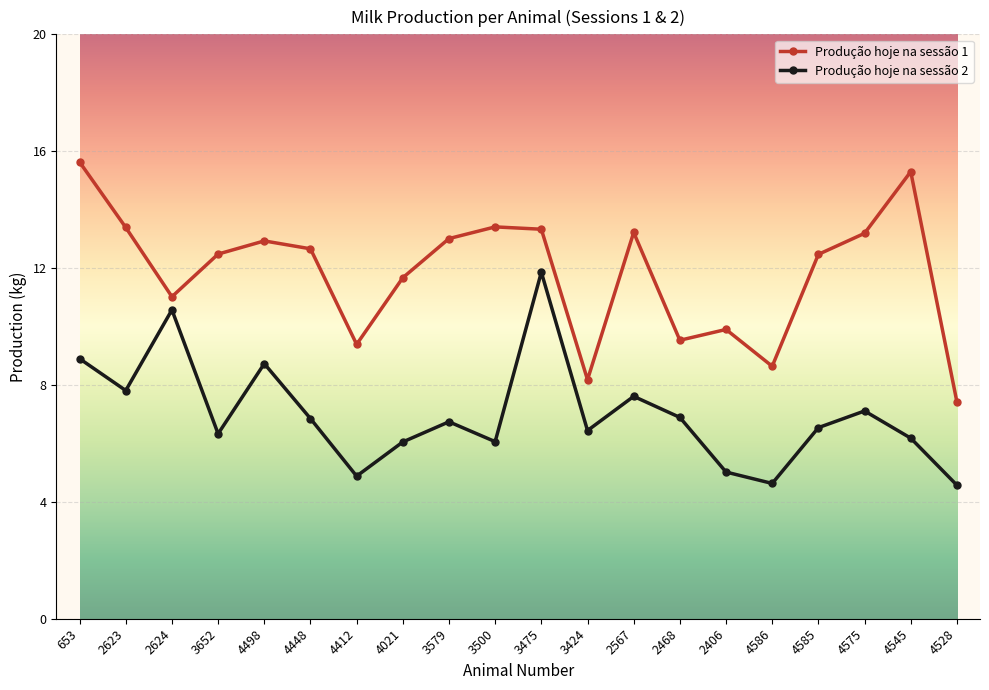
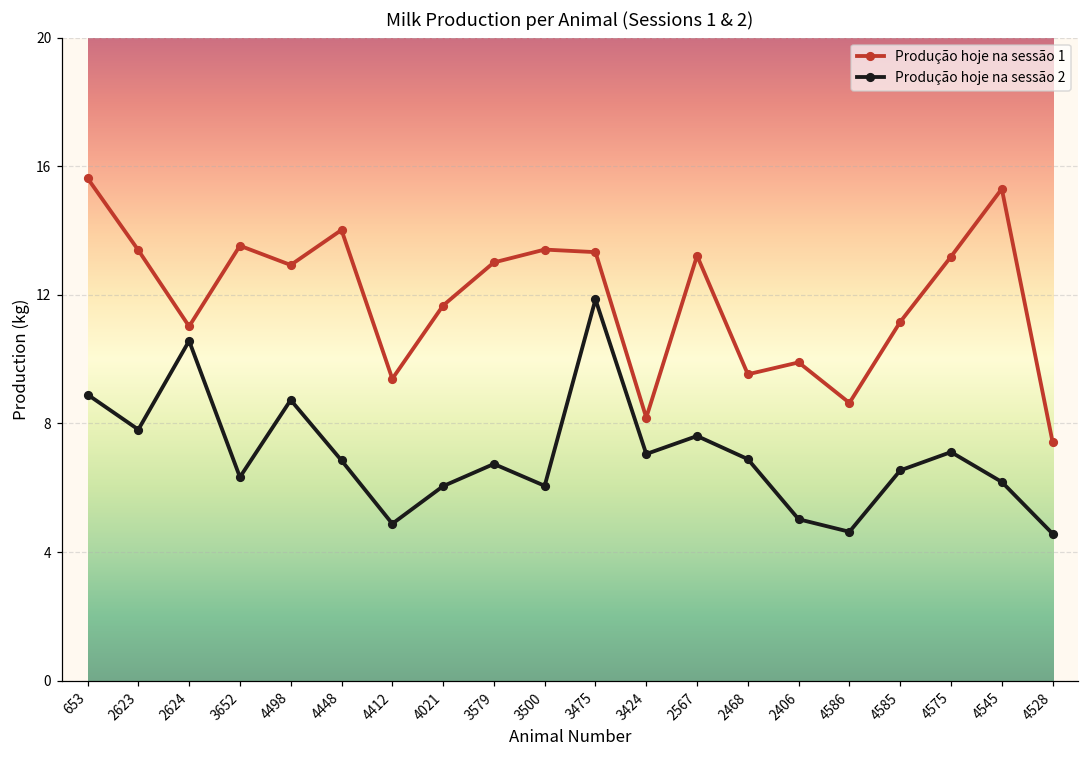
  {
    "Produção hoje na sessão 1": {
      "653": 15.6,
      "2623": 13.4,
      "2624": 11.0,
-     "3652": 12.5,
+     "3652": 13.5,
      "4498": 12.9,
-     "4448": 12.7,
+     "4448": 14.0,
      "4412": 9.4,
      "4021": 11.7,
      "3579": 13.0,
      "3500": 13.4,
      "3475": 13.3,
      "3424": 8.2,
      "2567": 13.2,
      "2468": 9.5,
      "2406": 9.9,
      "4586": 8.6,
-     "4585": 12.5,
+     "4585": 11.2,
      "4575": 13.2,
      "4545": 15.3,
      "4528": 7.4
    },
    "Produção hoje na sessão 2": {
      "653": 8.9,
      "2623": 7.8,
      "2624": 10.6,
      "3652": 6.3,
      "4498": 8.7,
      "4448": 6.9,
      "4412": 4.9,
      "4021": 6.1,
      "3579": 6.7,
      "3500": 6.1,
      "3475": 11.9,
-     "3424": 6.4,
+     "3424": 7.1,
      "2567": 7.6,
      "2468": 6.9,
      "2406": 5.0,
      "4586": 4.6,
      "4585": 6.5,
      "4575": 7.1,
      "4545": 6.2,
      "4528": 4.6
    }
  }
